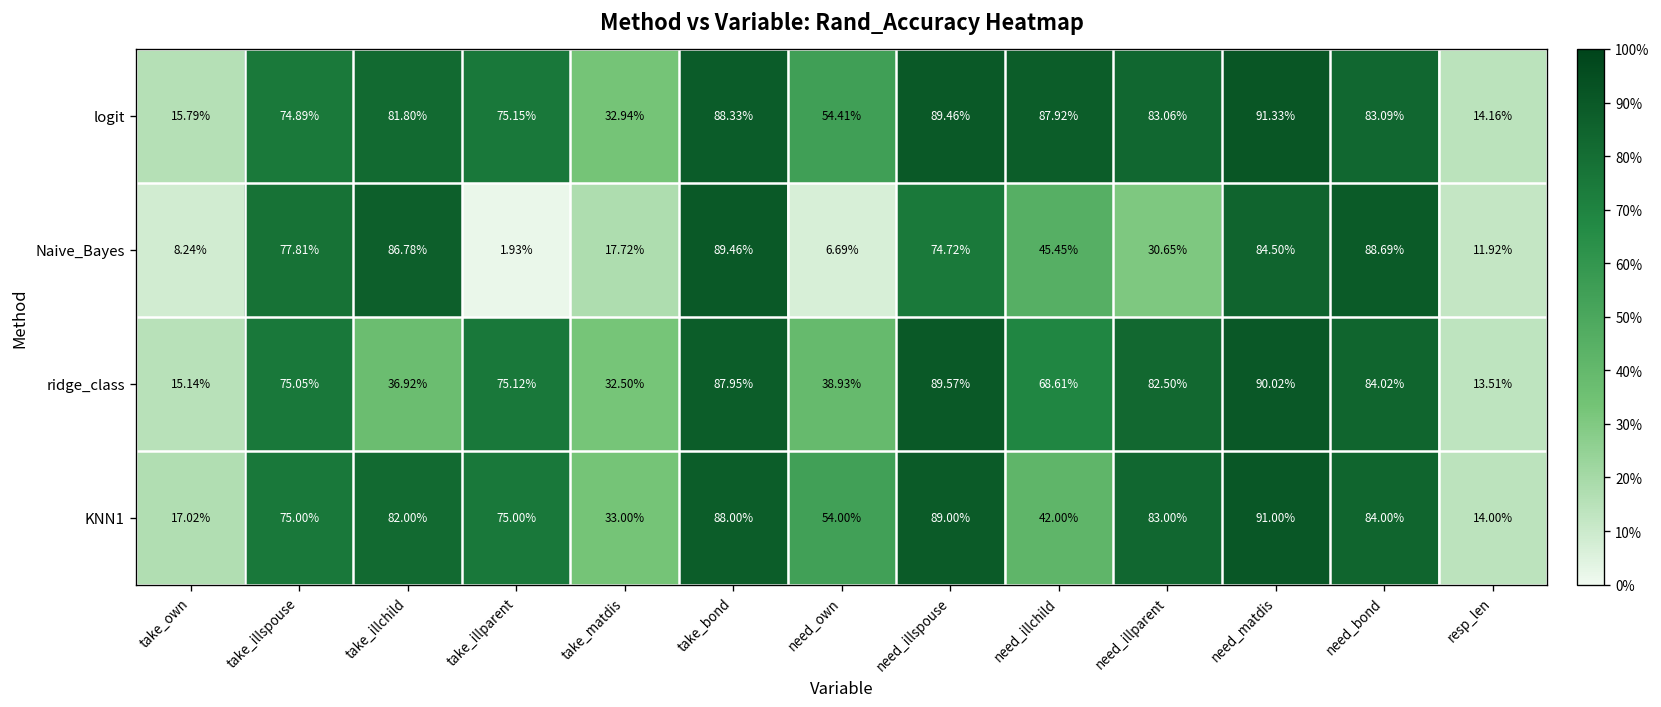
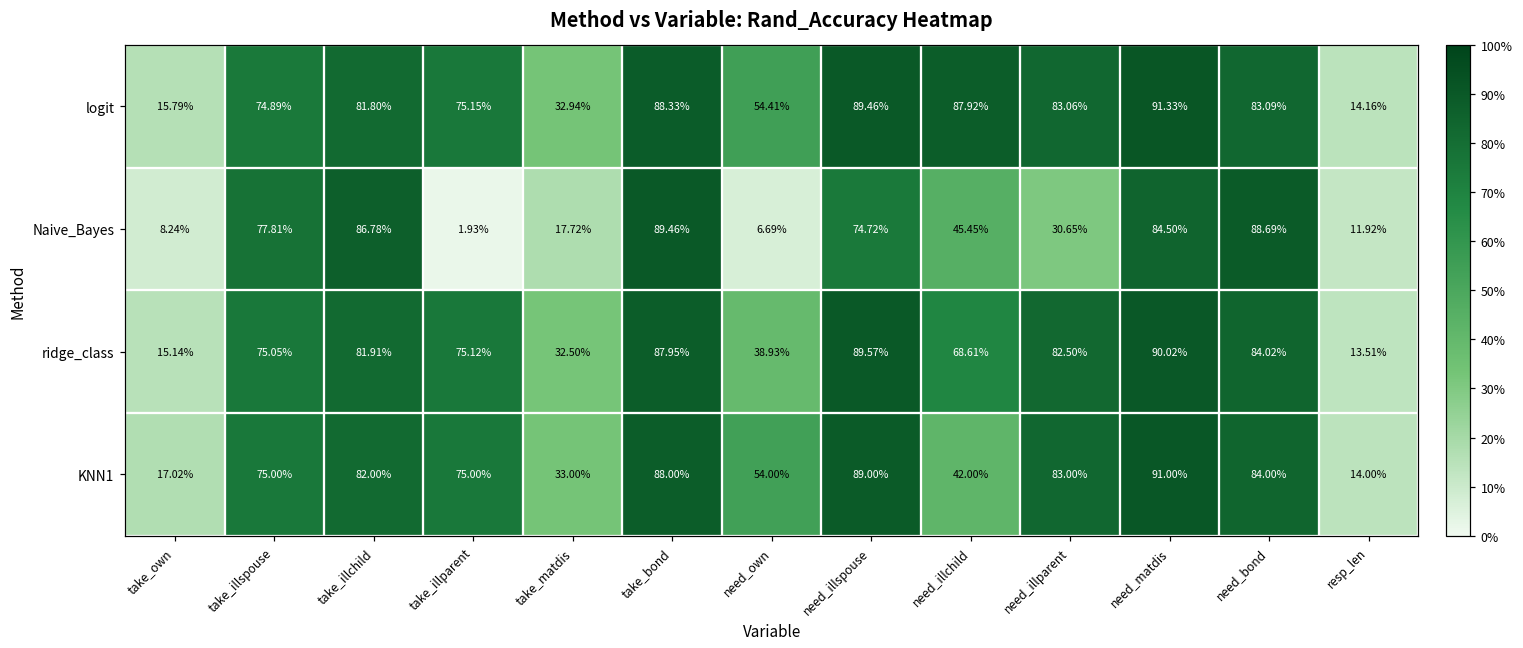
  {
    "logit": {
      "take_own": "15.79%",
      "take_illspouse": "74.89%",
      "take_illchild": "81.80%",
      "take_illparent": "75.15%",
      "take_matdis": "32.94%",
      "take_bond": "88.33%",
      "need_own": "54.41%",
      "need_illspouse": "89.46%",
      "need_illchild": "87.92%",
      "need_illparent": "83.06%",
      "need_matdis": "91.33%",
      "need_bond": "83.09%",
      "resp_len": "14.16%"
    },
    "Naive_Bayes": {
      "take_own": "8.24%",
      "take_illspouse": "77.81%",
      "take_illchild": "86.78%",
      "take_illparent": "1.93%",
      "take_matdis": "17.72%",
      "take_bond": "89.46%",
      "need_own": "6.69%",
      "need_illspouse": "74.72%",
      "need_illchild": "45.45%",
      "need_illparent": "30.65%",
      "need_matdis": "84.50%",
      "need_bond": "88.69%",
      "resp_len": "11.92%"
    },
    "ridge_class": {
      "take_own": "15.14%",
      "take_illspouse": "75.05%",
-     "take_illchild": "36.92%",
+     "take_illchild": "81.91%",
      "take_illparent": "75.12%",
      "take_matdis": "32.50%",
      "take_bond": "87.95%",
      "need_own": "38.93%",
      "need_illspouse": "89.57%",
      "need_illchild": "68.61%",
      "need_illparent": "82.50%",
      "need_matdis": "90.02%",
      "need_bond": "84.02%",
      "resp_len": "13.51%"
    },
    "KNN1": {
      "take_own": "17.02%",
      "take_illspouse": "75.00%",
      "take_illchild": "82.00%",
      "take_illparent": "75.00%",
      "take_matdis": "33.00%",
      "take_bond": "88.00%",
      "need_own": "54.00%",
      "need_illspouse": "89.00%",
      "need_illchild": "42.00%",
      "need_illparent": "83.00%",
      "need_matdis": "91.00%",
      "need_bond": "84.00%",
      "resp_len": "14.00%"
    }
  }
